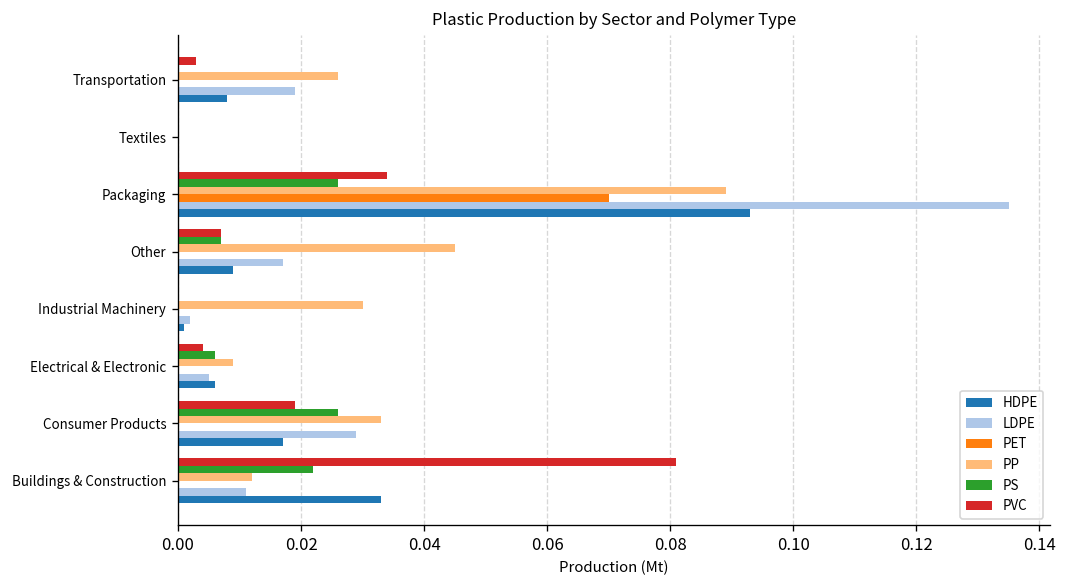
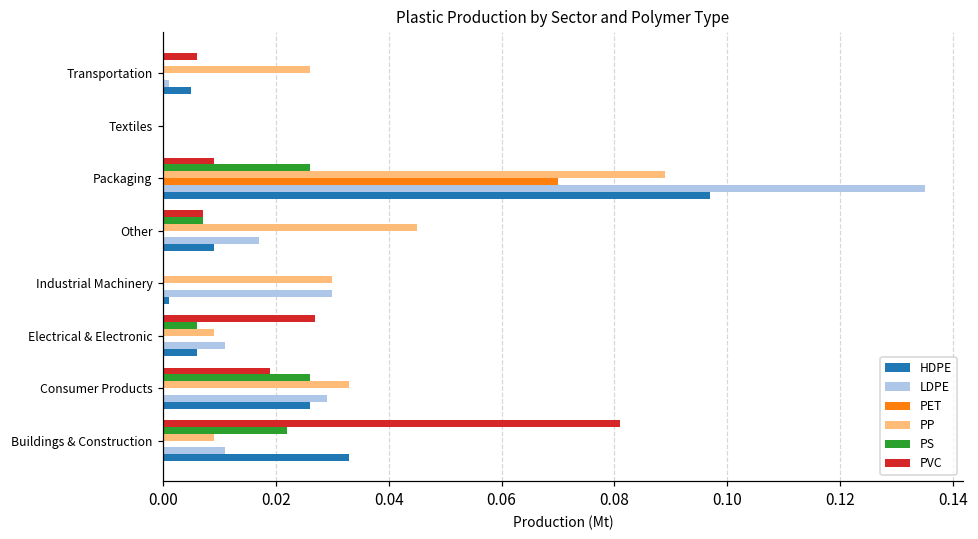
  {
    "HDPE": {
-     "Transportation": 0.008,
+     "Transportation": 0.005,
      "Textiles": 0.000,
-     "Packaging": 0.093,
+     "Packaging": 0.097,
      "Other": 0.009,
      "Industrial Machinery": 0.001,
      "Electrical & Electronic": 0.006,
-     "Consumer Products": 0.017,
+     "Consumer Products": 0.026,
      "Buildings & Construction": 0.033
    },
    "LDPE": {
-     "Transportation": 0.019,
+     "Transportation": 0.001,
      "Textiles": 0.000,
      "Packaging": 0.135,
      "Other": 0.017,
-     "Industrial Machinery": 0.002,
-     "Electrical & Electronic": 0.005,
+     "Industrial Machinery": 0.030,
+     "Electrical & Electronic": 0.011,
      "Consumer Products": 0.029,
      "Buildings & Construction": 0.011
    },
    "PET": {
      "Transportation": 0.000,
      "Textiles": 0.000,
      "Packaging": 0.070,
      "Other": 0.000,
      "Industrial Machinery": 0.000,
      "Electrical & Electronic": 0.000,
      "Consumer Products": 0.000,
      "Buildings & Construction": 0.000
    },
    "PP": {
      "Transportation": 0.026,
      "Textiles": 0.000,
      "Packaging": 0.089,
      "Other": 0.045,
      "Industrial Machinery": 0.030,
      "Electrical & Electronic": 0.009,
      "Consumer Products": 0.033,
-     "Buildings & Construction": 0.012
+     "Buildings & Construction": 0.009
    },
    "PS": {
      "Transportation": 0.000,
      "Textiles": 0.000,
      "Packaging": 0.026,
      "Other": 0.007,
      "Industrial Machinery": 0.000,
      "Electrical & Electronic": 0.006,
      "Consumer Products": 0.026,
      "Buildings & Construction": 0.022
    },
    "PVC": {
-     "Transportation": 0.003,
+     "Transportation": 0.006,
      "Textiles": 0.000,
-     "Packaging": 0.034,
+     "Packaging": 0.009,
      "Other": 0.007,
      "Industrial Machinery": 0.000,
-     "Electrical & Electronic": 0.004,
+     "Electrical & Electronic": 0.027,
      "Consumer Products": 0.019,
      "Buildings & Construction": 0.081
    }
  }
